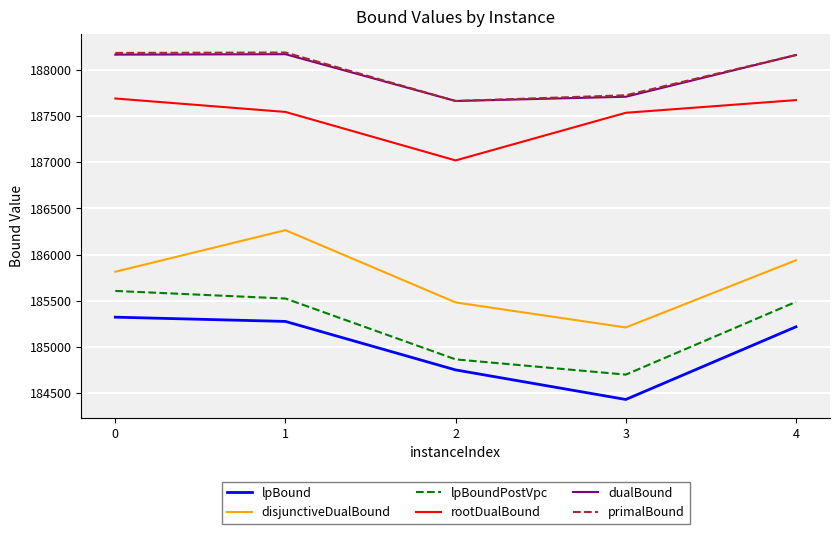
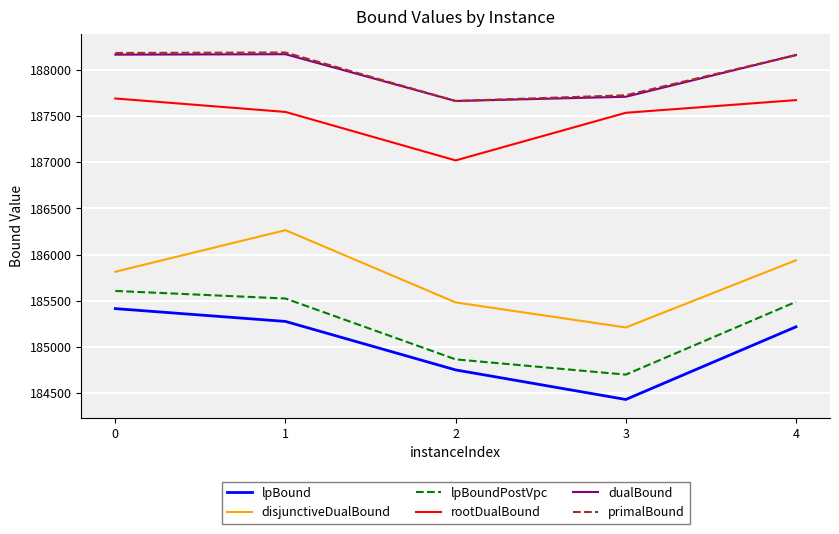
  {
    "lpBound": {
-     "0": 185300,
+     "0": 185400,
      "1": 185300,
      "2": 184700,
      "3": 184400,
      "4": 185200
    },
    "disjunctiveDualBound": {
      "0": 185800,
      "1": 186300,
      "2": 185500,
      "3": 185200,
      "4": 185900
    },
    "lpBoundPostVpc": {
      "0": 185600,
      "1": 185500,
      "2": 184900,
      "3": 184700,
      "4": 185500
    },
    "rootDualBound": {
      "0": 187700,
      "1": 187500,
      "2": 187000,
      "3": 187500,
      "4": 187700
    }
  }
